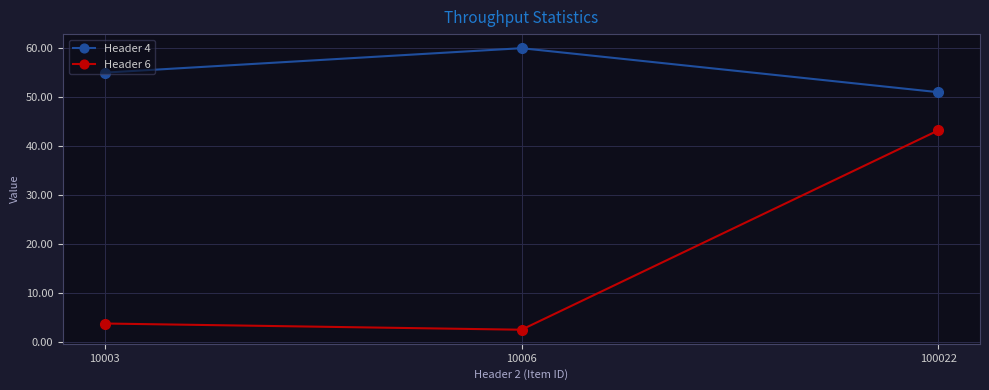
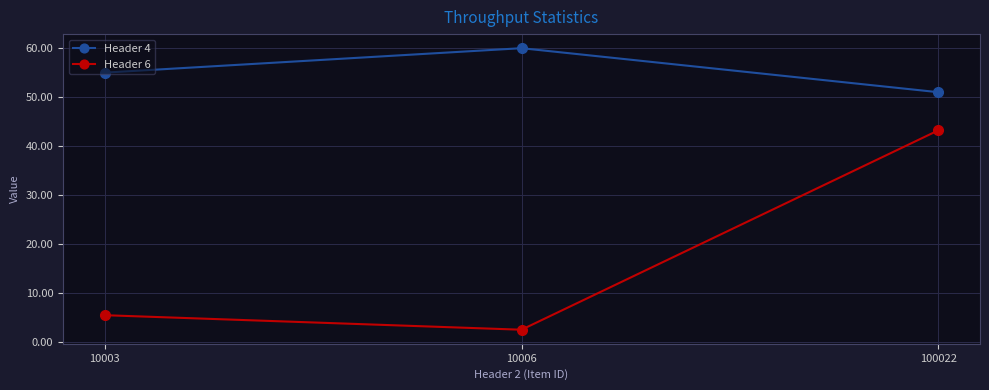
  {
    "Header 4": {
      "10006": 60,
      "100022": 51
    },
    "Header 6": {
-     "10003": 4,
+     "10003": 5,
      "10006": 2,
      "100022": 43
    }
  }
